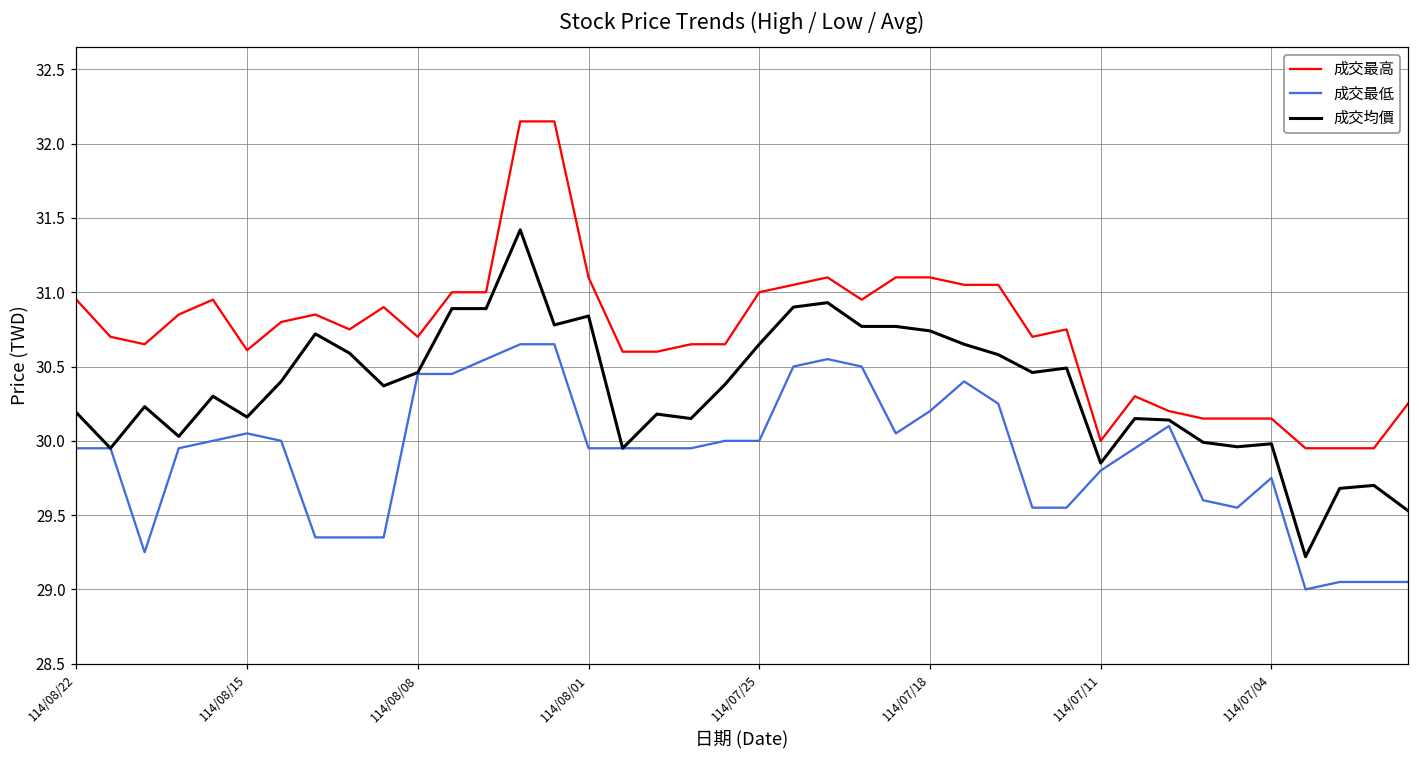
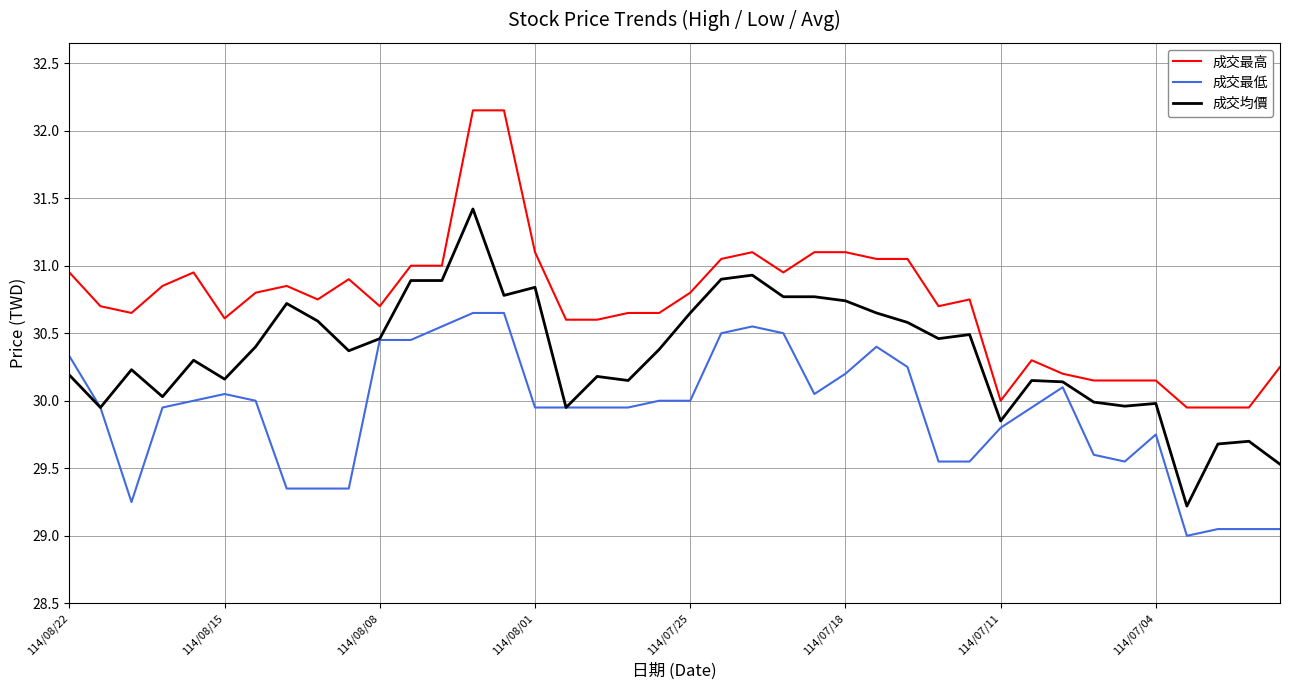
  {
    "成交最高": {
      "114/08/22": 30.95,
      "114/08/15": 30.6,
      "114/08/08": 30.7,
      "114/08/01": 31.1,
-     "114/07/25": 31.0,
+     "114/07/25": 30.8,
      "114/07/18": 31.1,
      "114/07/11": 30.0,
      "114/07/04": 30.15
    },
    "成交最低": {
-     "114/08/22": 29.95,
+     "114/08/22": 30.33,
      "114/08/15": 30.05,
      "114/08/01": 29.95,
      "114/07/25": 30.00,
      "114/07/18": 30.20,
      "114/07/11": 29.80,
      "114/07/04": 29.75
    },
    "成交均價": {
      "114/08/22": 30.19,
      "114/08/15": 30.16,
      "114/08/01": 30.84,
      "114/07/25": 30.65,
      "114/07/18": 30.74,
      "114/07/11": 29.85,
      "114/07/04": 29.98
    }
  }
